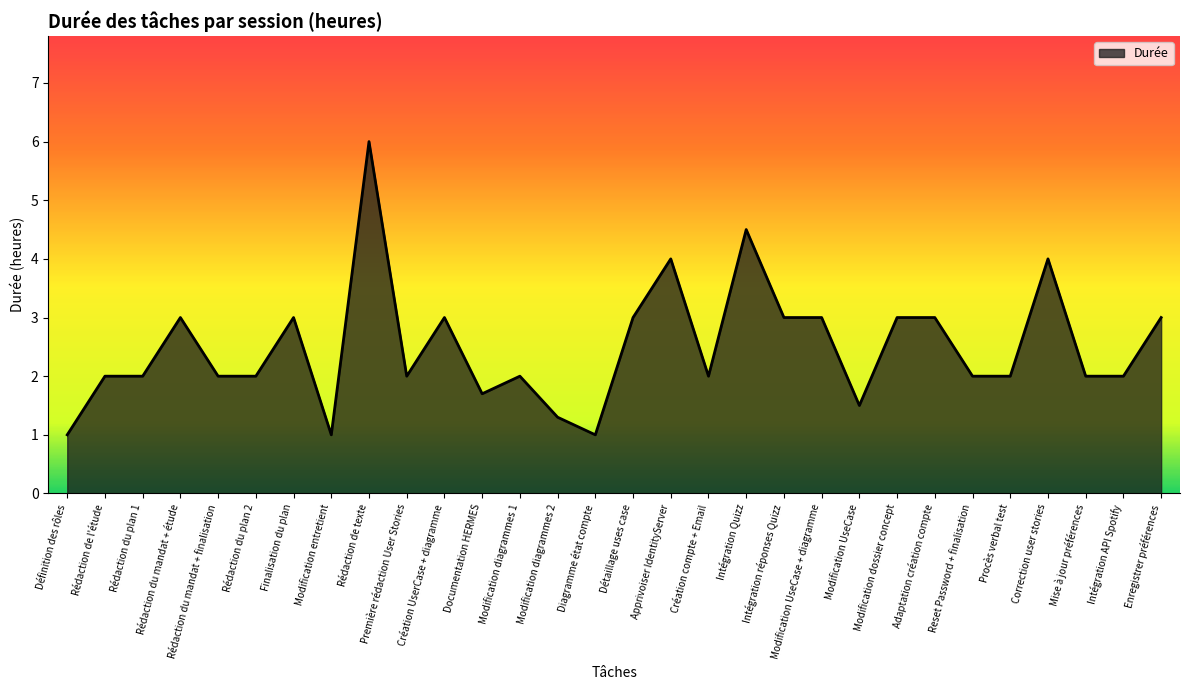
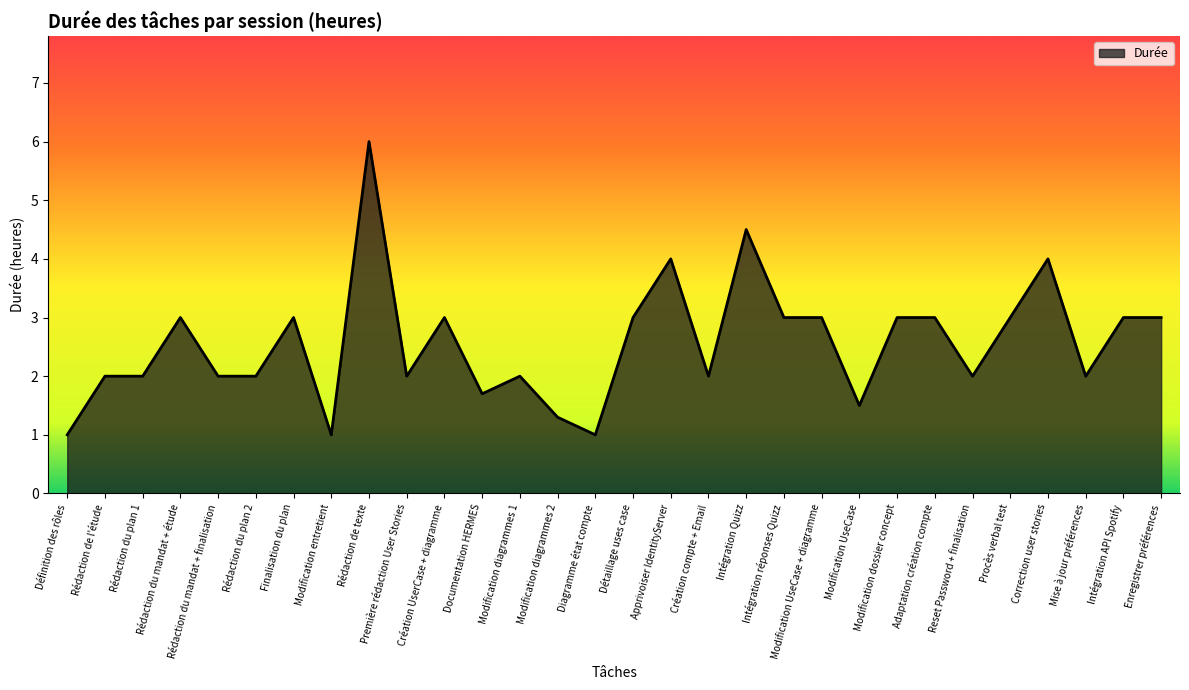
  {
    "Définition des rôles": 1,
    "Rédaction de l'étude": 2,
    "Rédaction du plan 1": 2,
    "Rédaction du mandat + étude": 3,
    "Rédaction du mandat + finalisation": 2,
    "Rédaction du plan 2": 2,
    "Finalisation du plan": 3,
    "Modification entretient": 1,
    "Rédaction de texte": 6,
    "Première rédaction User Stories": 2,
    "Création UserCase + diagramme": 3,
    "Documentation HERMES": 1.7,
    "Modification diagrammes 1": 2,
    "Modification diagrammes 2": 1.3,
    "Diagramme état compte": 1,
    "Détaillage uses case": 3,
    "Apprivoiser IdentityServer": 4,
    "Création compte + Email": 2,
    "Intégration Quizz": 4.5,
    "Intégration réponses Quizz": 3,
    "Modification UseCase + diagramme": 3,
    "Modification UseCase": 1.5,
    "Modification dossier concept": 3,
    "Adaptation création compte": 3,
    "Reset Password + finalisation": 2,
-   "Procès verbal test": 2,
+   "Procès verbal test": 3,
    "Correction user stories": 4,
    "Mise à jour préférences": 2,
-   "Intégration API Spotify": 2,
+   "Intégration API Spotify": 3,
    "Enregistrer préférences": 3
  }
